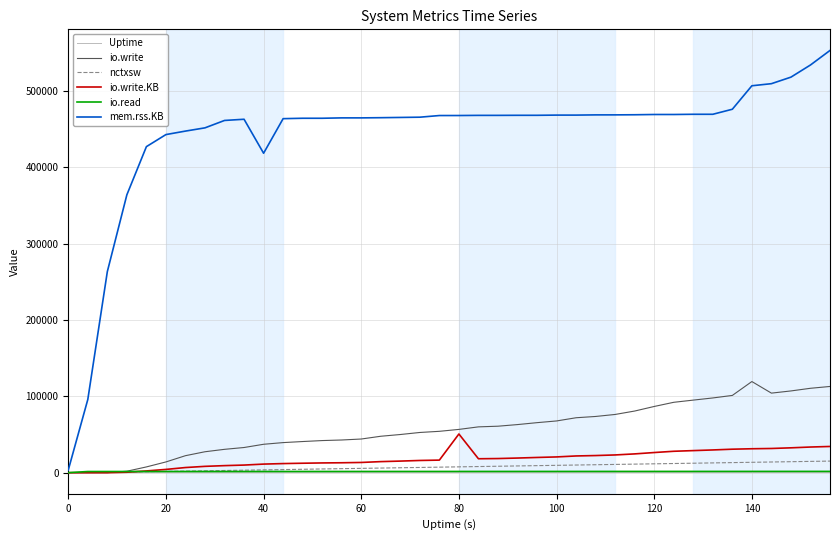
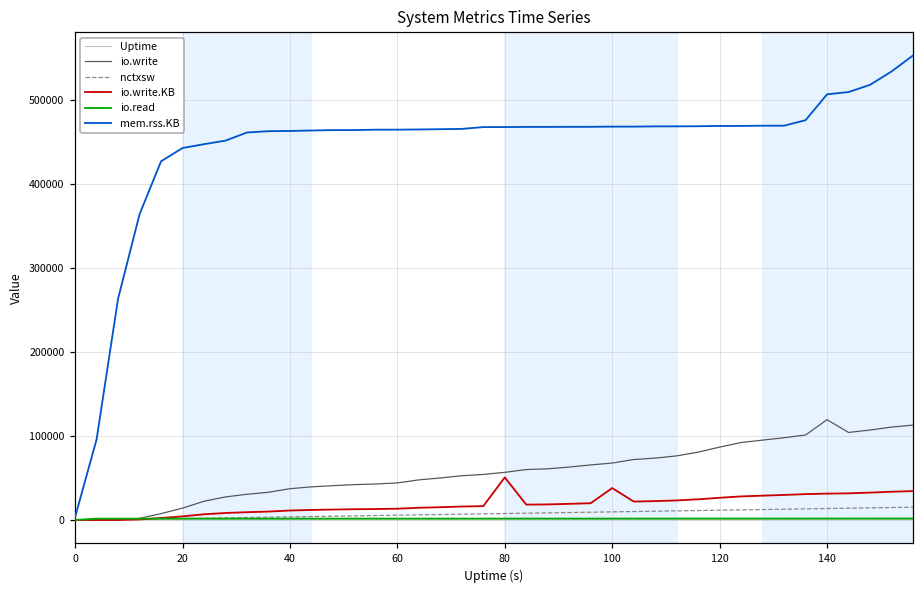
  {
    "io.write": {
      "20": 10000,
      "40": 40000,
      "60": 40000,
      "80": 60000,
      "100": 70000,
      "120": 90000,
      "140": 120000
    },
    "nctxsw": {
      "60": 10000,
      "80": 10000,
      "100": 10000,
      "120": 10000,
      "140": 10000
    },
    "io.write.KB": {
      "40": 10000,
      "60": 10000,
      "80": 50000,
-     "100": 20000,
+     "100": 40000,
      "120": 30000,
      "140": 30000
    },
    "mem.rss.KB": {
      "0": 0,
      "20": 440000,
-     "40": 420000,
+     "40": 460000,
      "60": 460000,
      "80": 470000,
      "100": 470000,
      "120": 470000,
      "140": 510000
    }
  }
